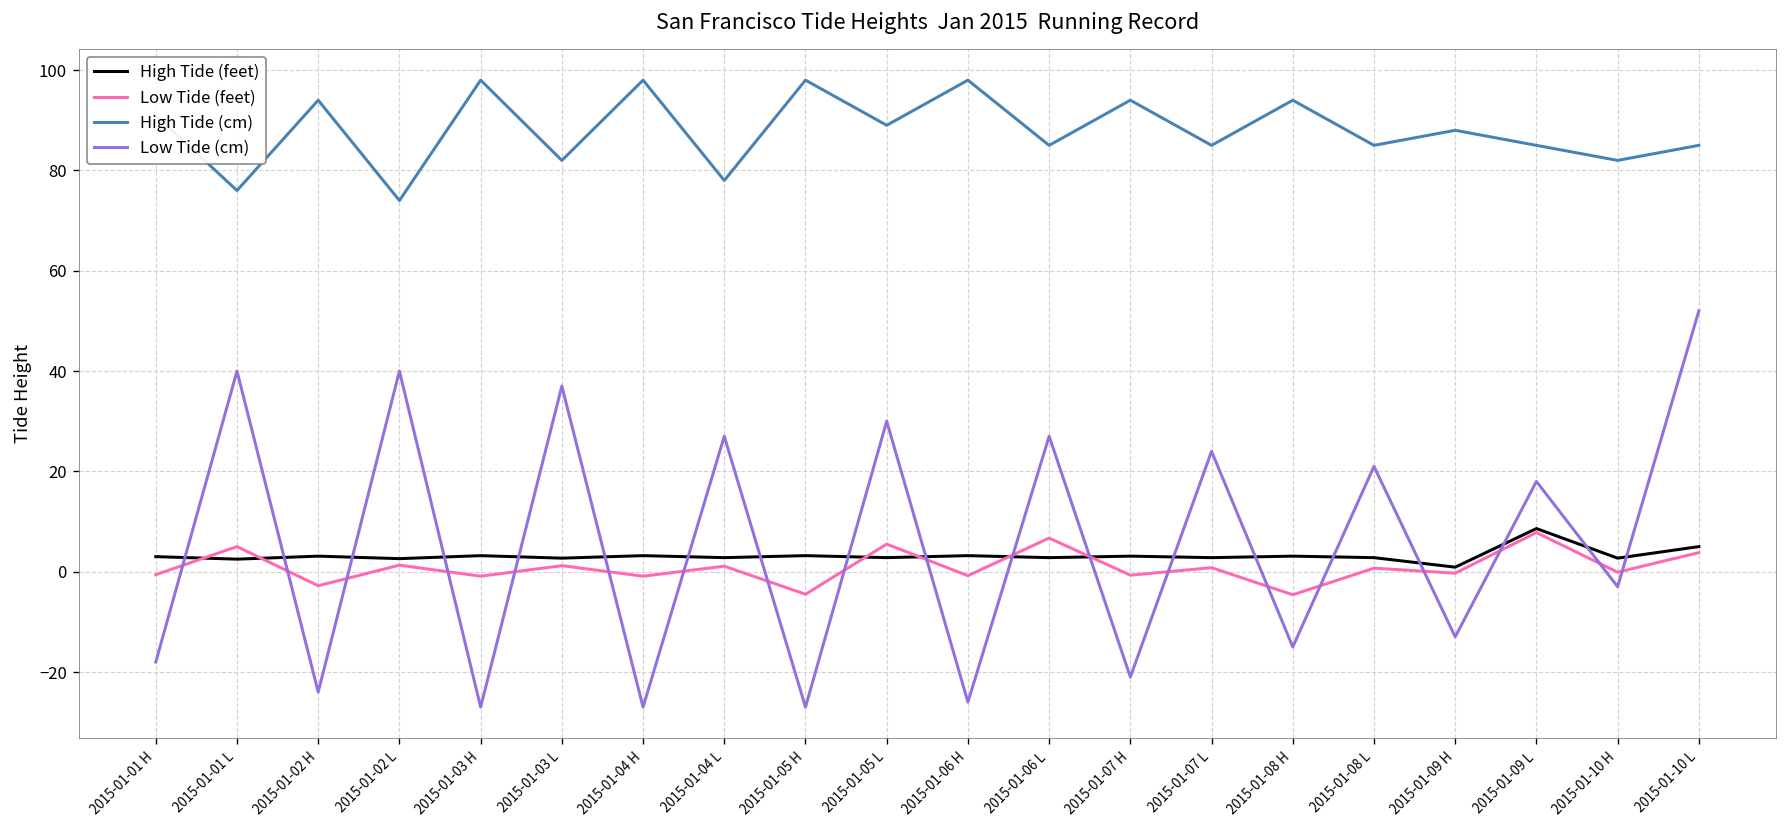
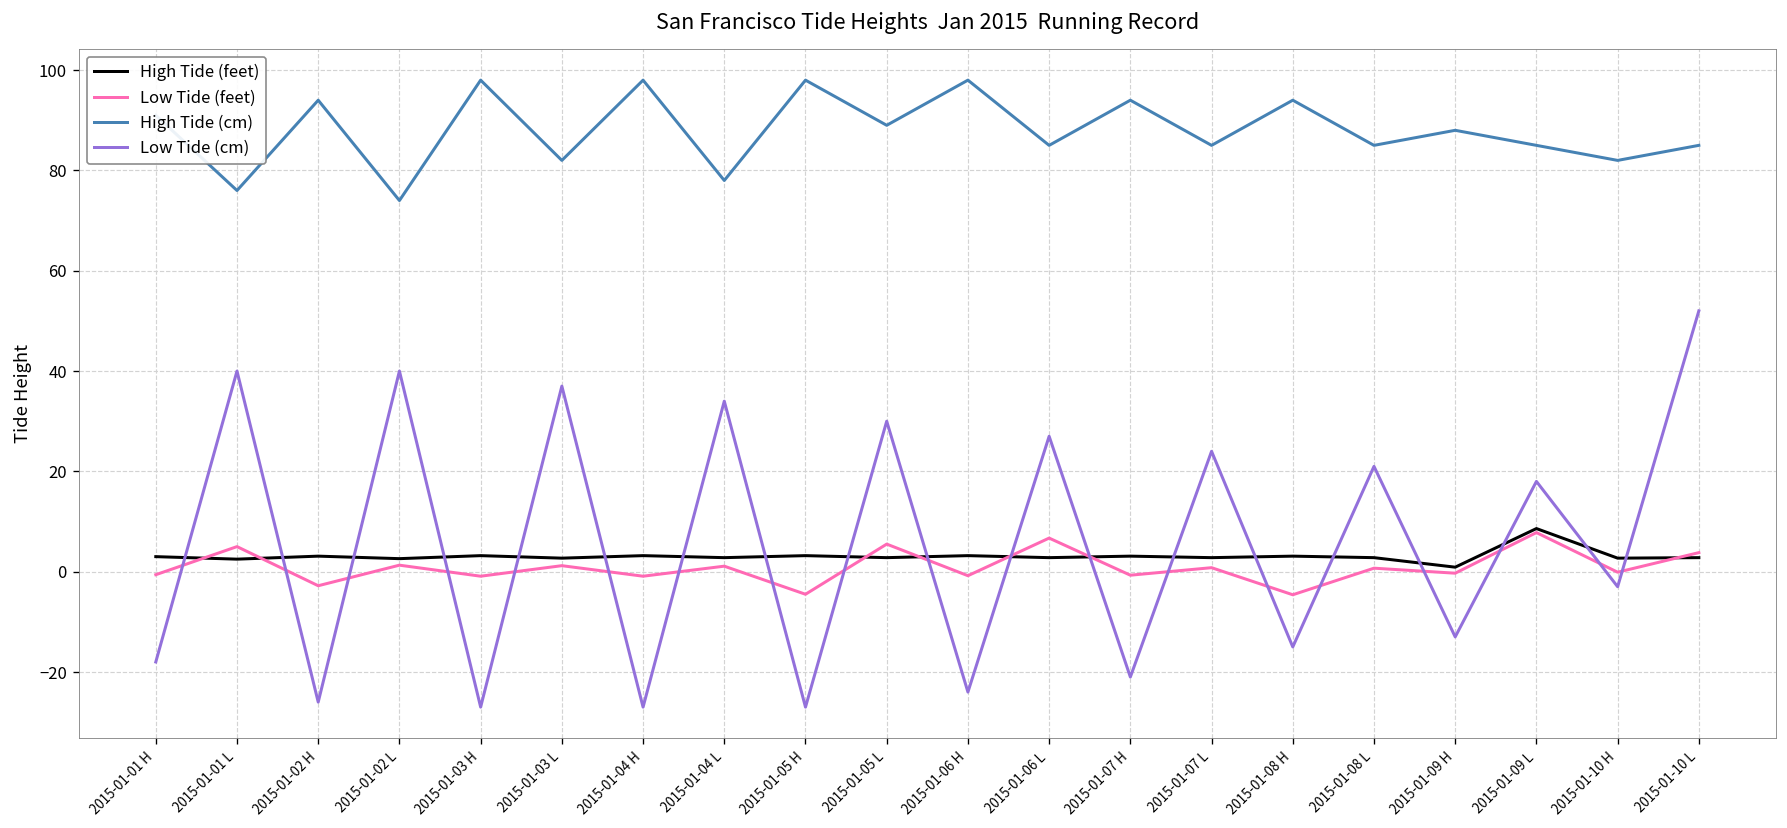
  {
    "High Tide (feet)": {
      "2015-01-01 H": 3,
      "2015-01-01 L": 3,
      "2015-01-02 H": 3,
      "2015-01-02 L": 3,
      "2015-01-03 H": 3,
      "2015-01-03 L": 3,
      "2015-01-04 H": 3,
      "2015-01-04 L": 3,
      "2015-01-05 H": 3,
      "2015-01-05 L": 3,
      "2015-01-06 H": 3,
      "2015-01-06 L": 3,
      "2015-01-07 H": 3,
      "2015-01-07 L": 3,
      "2015-01-08 H": 3,
      "2015-01-08 L": 3,
      "2015-01-09 H": 1,
      "2015-01-09 L": 9,
      "2015-01-10 H": 3,
-     "2015-01-10 L": 5
+     "2015-01-10 L": 3
    },
    "Low Tide (feet)": {
      "2015-01-01 H": -1,
      "2015-01-01 L": 5,
      "2015-01-02 H": -3,
      "2015-01-02 L": 1,
      "2015-01-03 H": -1,
      "2015-01-03 L": 1,
      "2015-01-04 H": -1,
      "2015-01-04 L": 1,
      "2015-01-05 H": -5,
      "2015-01-05 L": 6,
      "2015-01-06 H": -1,
      "2015-01-06 L": 7,
      "2015-01-07 H": -1,
      "2015-01-07 L": 1,
      "2015-01-08 H": -5,
      "2015-01-08 L": 1,
      "2015-01-09 H": 0,
      "2015-01-09 L": 8,
      "2015-01-10 H": 0,
      "2015-01-10 L": 4
    },
    "High Tide (cm)": {
      "2015-01-01 L": 76,
      "2015-01-02 H": 94,
      "2015-01-02 L": 74,
      "2015-01-03 H": 98,
      "2015-01-03 L": 82,
      "2015-01-04 H": 98,
      "2015-01-04 L": 78,
      "2015-01-05 H": 98,
      "2015-01-05 L": 89,
      "2015-01-06 H": 98,
      "2015-01-06 L": 85,
      "2015-01-07 H": 94,
      "2015-01-07 L": 85,
      "2015-01-08 H": 94,
      "2015-01-08 L": 85,
      "2015-01-09 H": 88,
      "2015-01-09 L": 85,
      "2015-01-10 H": 82,
      "2015-01-10 L": 85
    },
    "Low Tide (cm)": {
      "2015-01-01 H": -18,
      "2015-01-01 L": 40,
-     "2015-01-02 H": -24,
+     "2015-01-02 H": -26,
      "2015-01-02 L": 40,
      "2015-01-03 H": -27,
      "2015-01-03 L": 37,
      "2015-01-04 H": -27,
-     "2015-01-04 L": 27,
+     "2015-01-04 L": 34,
      "2015-01-05 H": -27,
      "2015-01-05 L": 30,
-     "2015-01-06 H": -26,
+     "2015-01-06 H": -24,
      "2015-01-06 L": 27,
      "2015-01-07 H": -21,
      "2015-01-07 L": 24,
      "2015-01-08 H": -15,
      "2015-01-08 L": 21,
      "2015-01-09 H": -13,
      "2015-01-09 L": 18,
      "2015-01-10 H": -3,
      "2015-01-10 L": 52
    }
  }
